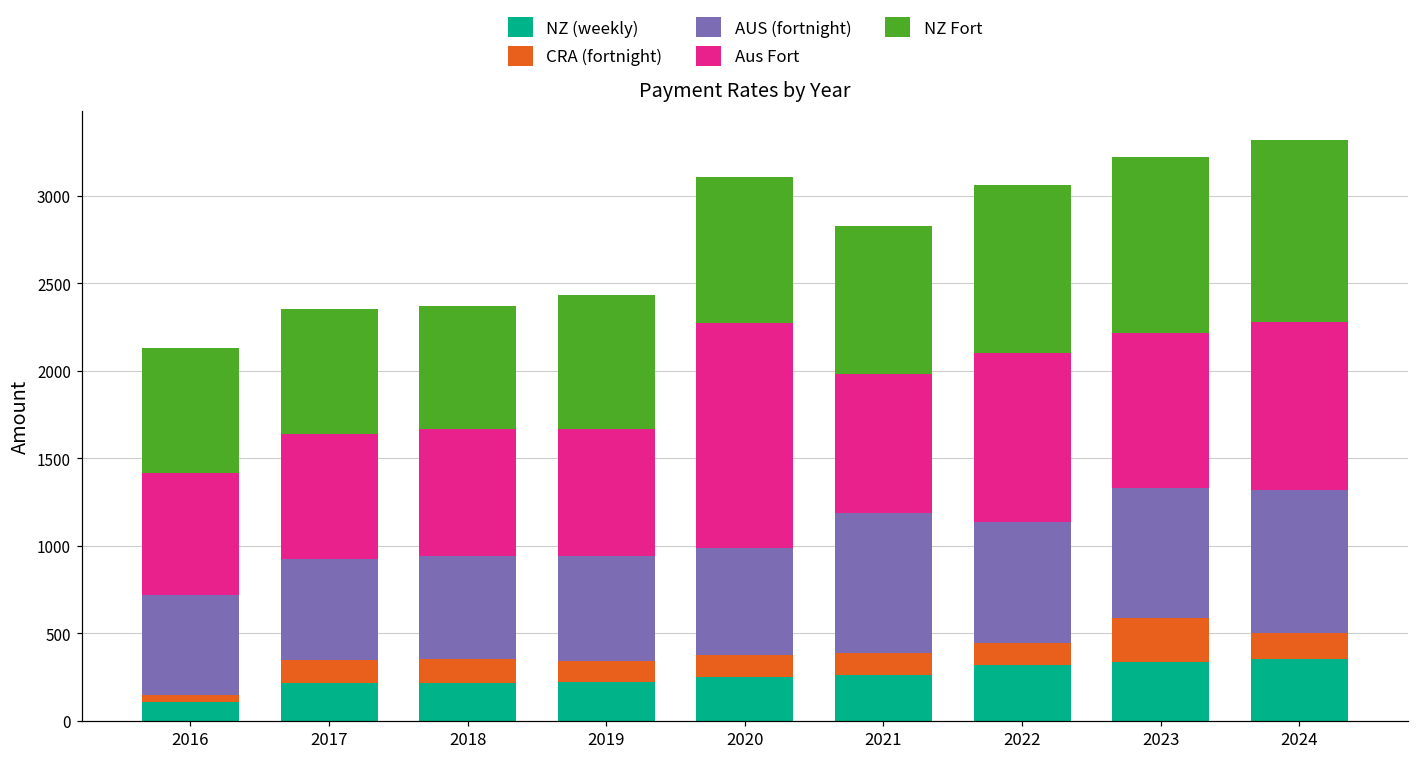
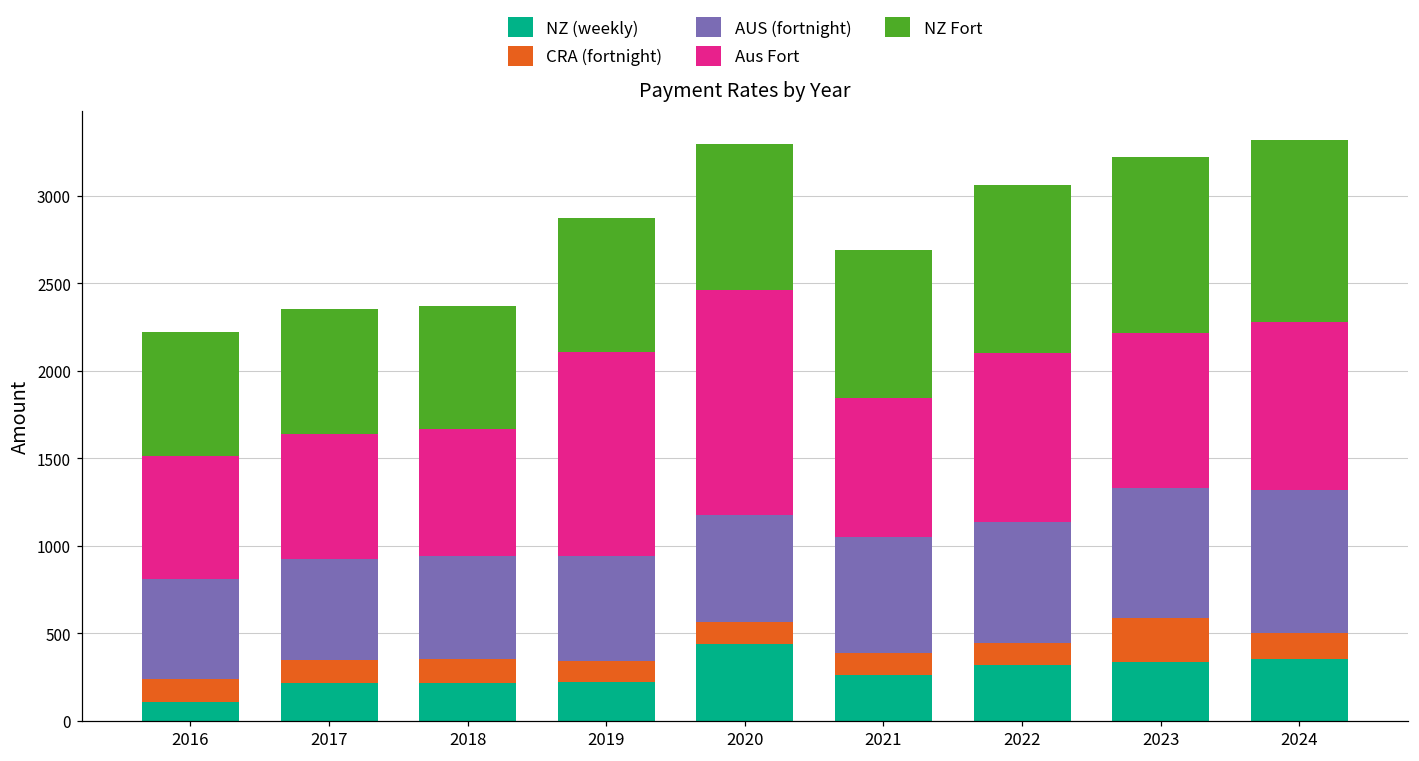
  {
    "NZ (weekly)": {
      "2016": 110,
      "2017": 210,
      "2018": 220,
      "2019": 220,
-     "2020": 250,
+     "2020": 440,
      "2021": 260,
      "2022": 320,
      "2023": 340,
      "2024": 350
    },
    "CRA (fortnight)": {
-     "2016": 40,
+     "2016": 130,
      "2017": 130,
      "2018": 130,
      "2019": 120,
      "2020": 120,
      "2021": 130,
      "2022": 130,
      "2023": 250,
      "2024": 150
    },
    "AUS (fortnight)": {
      "2016": 570,
      "2017": 580,
      "2018": 590,
      "2019": 600,
      "2020": 610,
-     "2021": 800,
+     "2021": 670,
      "2022": 690,
      "2023": 750,
      "2024": 820
    },
    "Aus Fort": {
      "2016": 700,
      "2017": 710,
      "2018": 730,
-     "2019": 720,
+     "2019": 1160,
      "2020": 1290,
      "2021": 790,
      "2022": 970,
      "2023": 890,
      "2024": 960
    },
    "NZ Fort": {
      "2016": 710,
      "2017": 710,
      "2018": 700,
      "2019": 770,
      "2020": 830,
      "2021": 850,
      "2022": 960,
      "2023": 1010,
      "2024": 1040
    }
  }
